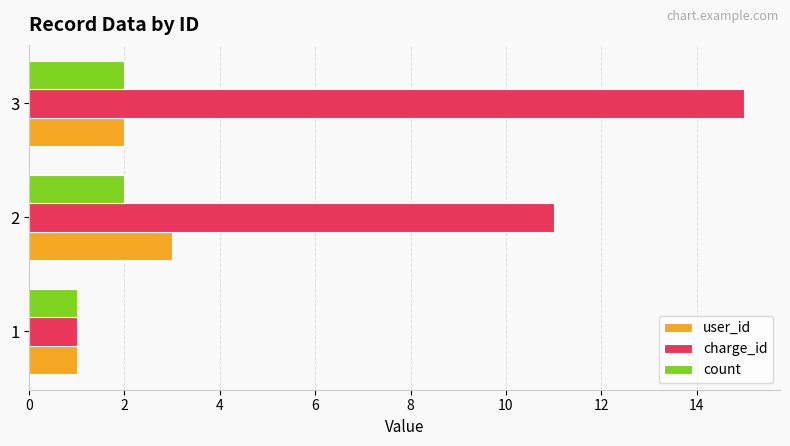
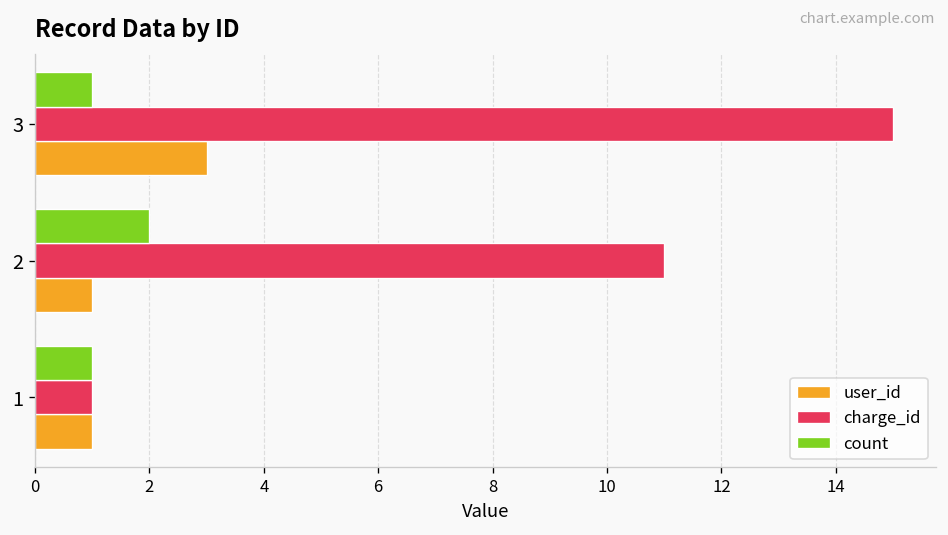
  {
    "user_id": {
-     "3": 2,
-     "2": 3,
+     "3": 3,
+     "2": 1,
      "1": 1
    },
    "charge_id": {
      "3": 15,
      "2": 11,
      "1": 1
    },
    "count": {
-     "3": 2,
+     "3": 1,
      "2": 2,
      "1": 1
    }
  }
